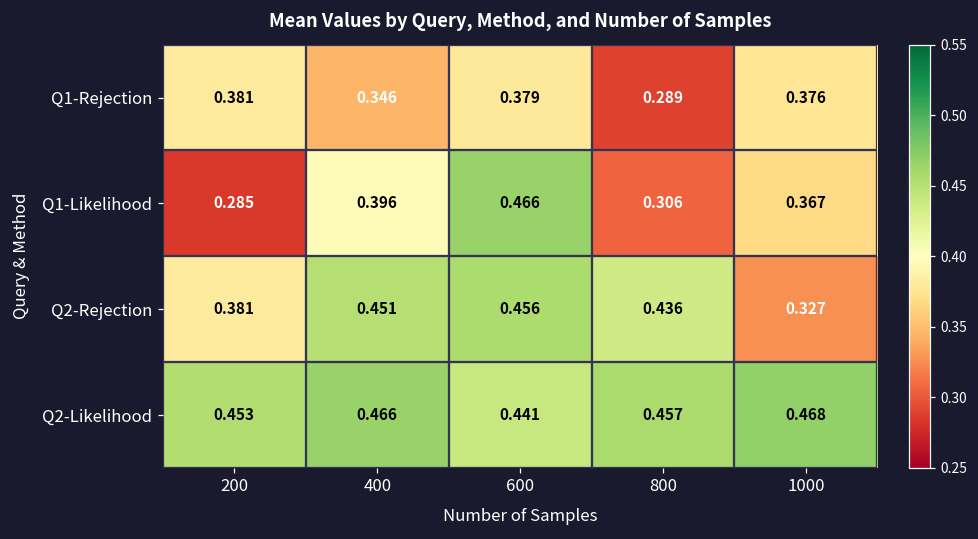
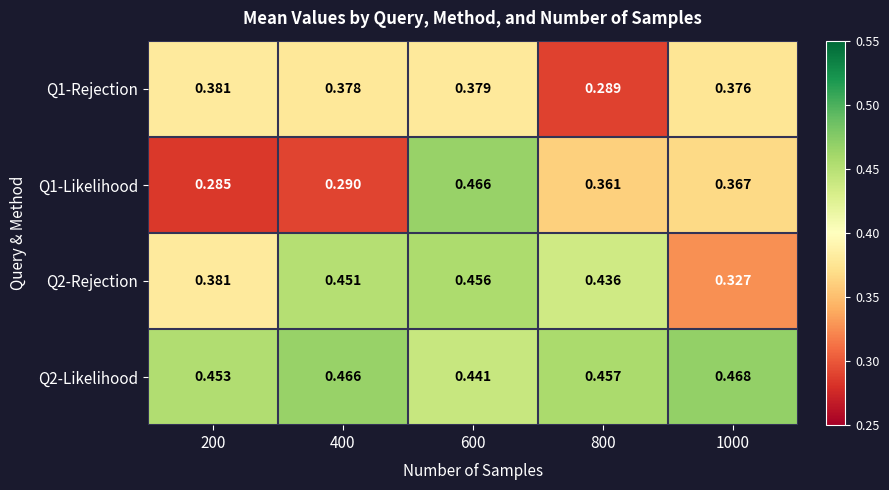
  {
    "Q1-Rejection": {
      "200": 0.381,
-     "400": 0.346,
+     "400": 0.378,
      "600": 0.379,
      "800": 0.289,
      "1000": 0.376
    },
    "Q1-Likelihood": {
      "200": 0.285,
-     "400": 0.396,
+     "400": 0.290,
      "600": 0.466,
-     "800": 0.306,
+     "800": 0.361,
      "1000": 0.367
    },
    "Q2-Rejection": {
      "200": 0.381,
      "400": 0.451,
      "600": 0.456,
      "800": 0.436,
      "1000": 0.327
    },
    "Q2-Likelihood": {
      "200": 0.453,
      "400": 0.466,
      "600": 0.441,
      "800": 0.457,
      "1000": 0.468
    }
  }
